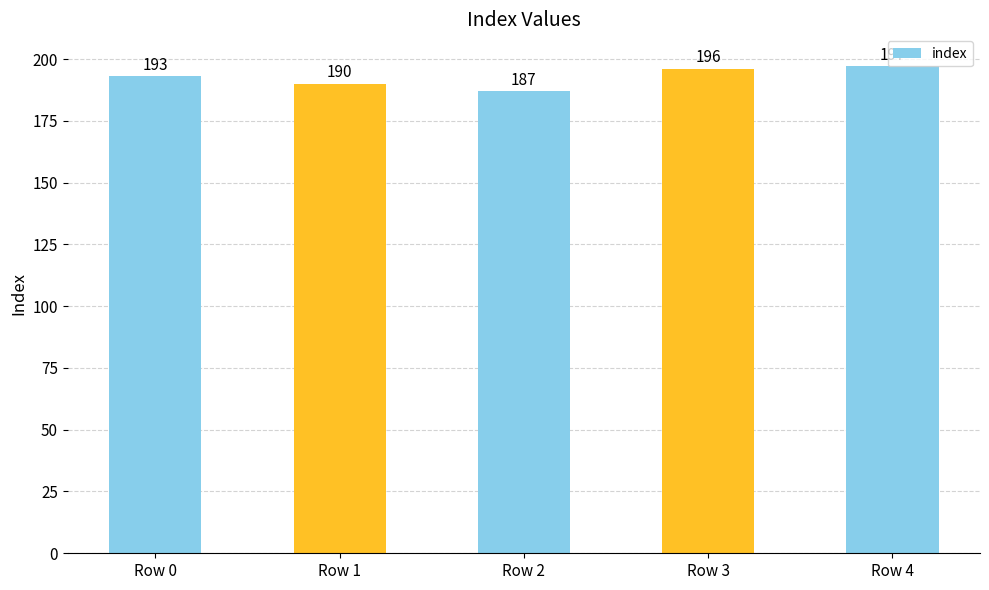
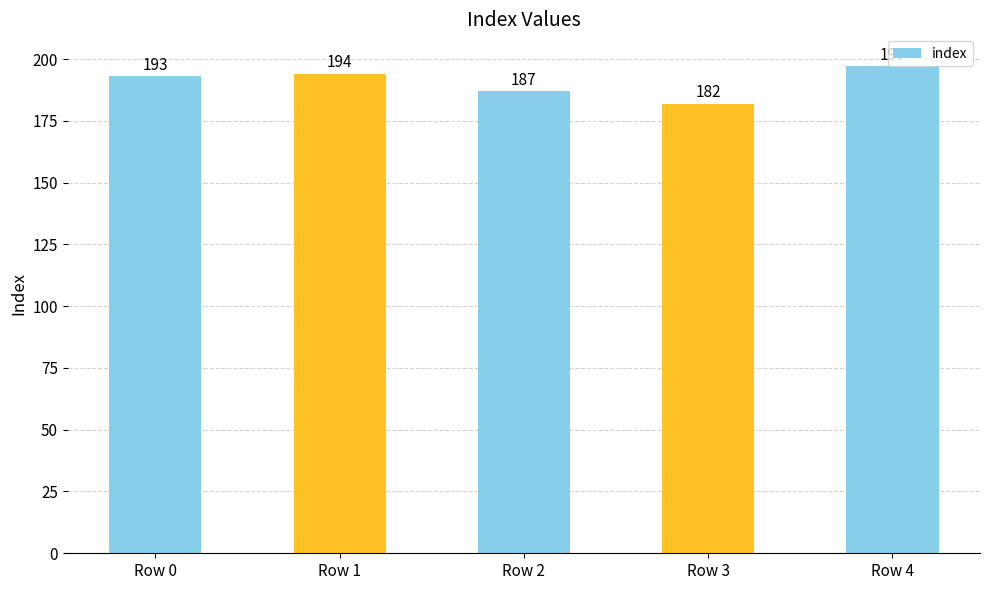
  {
    "Row 0": 193,
-   "Row 1": 190,
+   "Row 1": 194,
    "Row 2": 187,
-   "Row 3": 196
+   "Row 3": 182
  }
